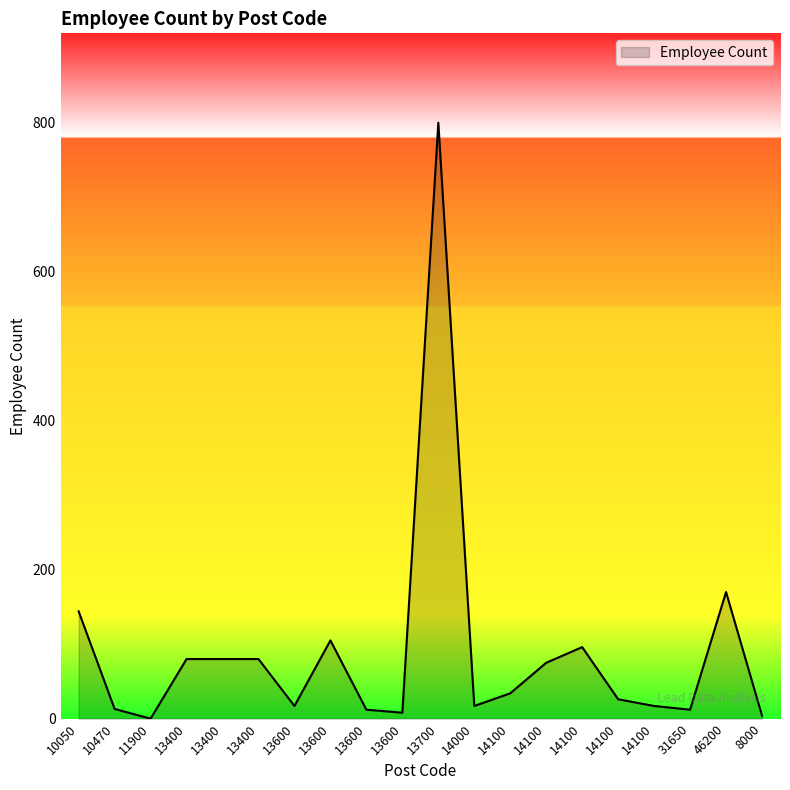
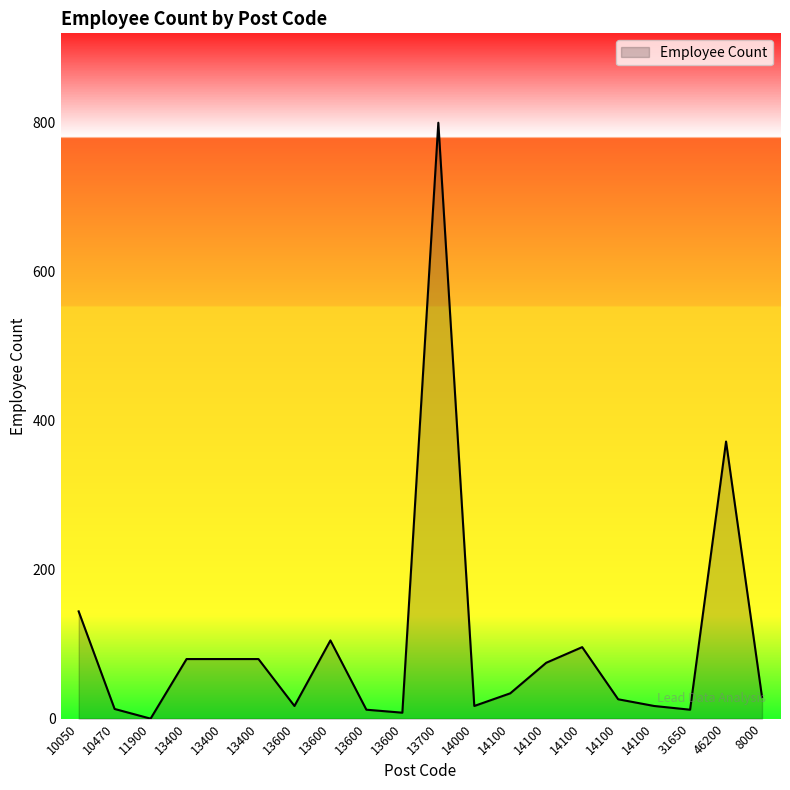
  {
    "10050": 140,
    "10470": 10,
    "11900": 0,
    "13700": 800,
    "14000": 20,
    "31650": 10,
-   "46200": 170,
-   "8000": 0
+   "46200": 370,
+   "8000": 30
  }
